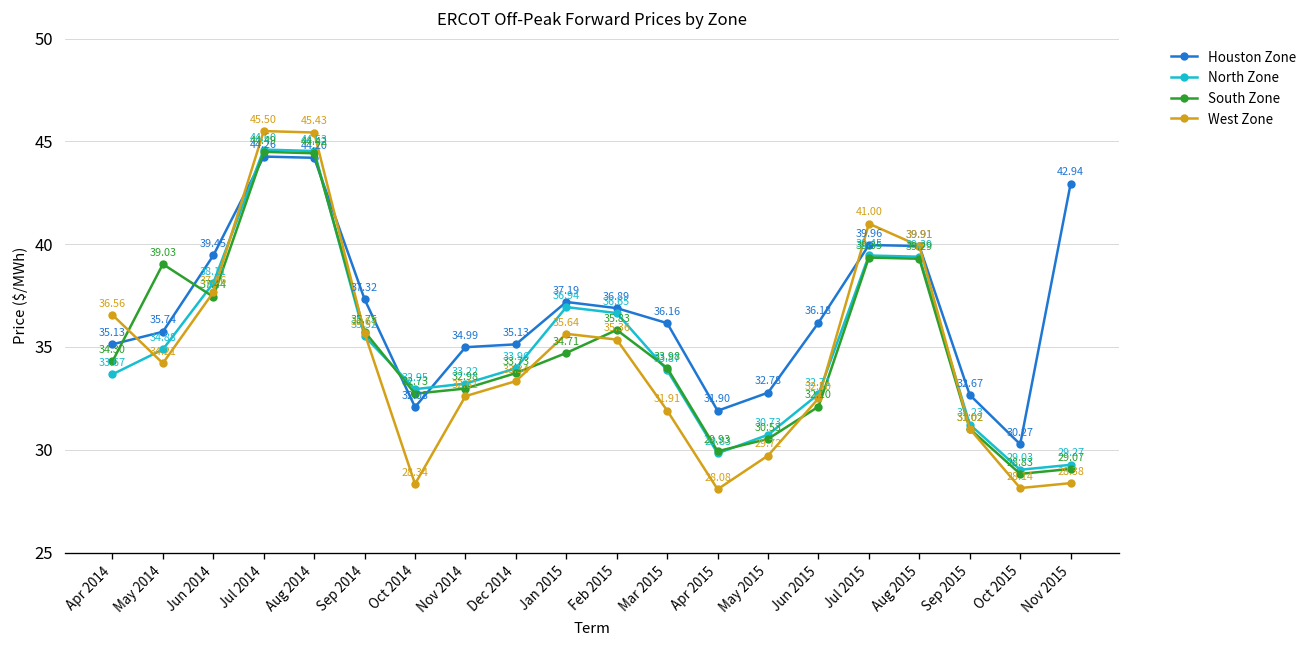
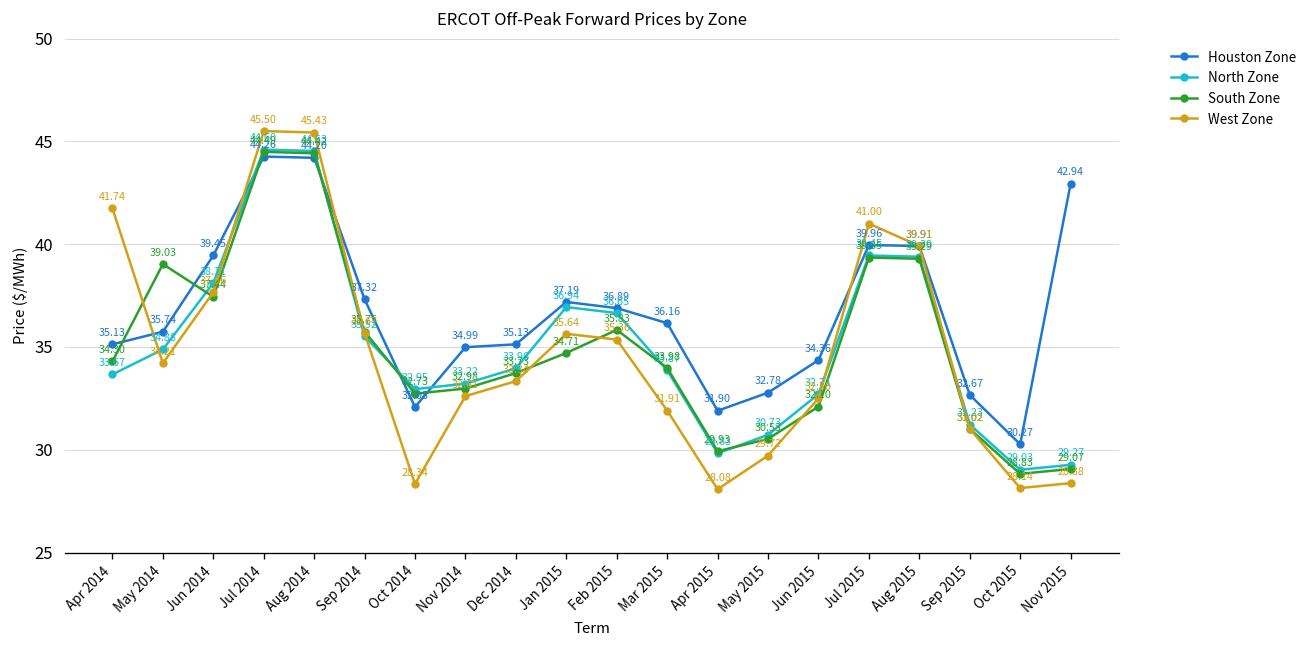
  {
    "Houston Zone": {
      "Apr 2014": 35.13,
      "May 2014": 35.74,
      "Jun 2014": 39.45,
      "Sep 2014": 37.32,
      "Nov 2014": 34.99,
      "Dec 2014": 35.13,
      "Mar 2015": 36.16,
      "Apr 2015": 31.90,
      "May 2015": 32.78,
-     "Jun 2015": 36.18,
+     "Jun 2015": 34.36,
      "Jul 2015": 39.96,
      "Sep 2015": 32.67,
      "Oct 2015": 30.27,
      "Nov 2015": 42.94
    },
    "North Zone": {
      "Jun 2014": 38.11
    },
    "South Zone": {
      "May 2014": 39.03
    },
    "West Zone": {
-     "Apr 2014": 36.56,
+     "Apr 2014": 41.74,
      "Jul 2014": 45.50,
      "Aug 2014": 45.43,
      "Oct 2014": 28.34,
      "Jan 2015": 35.64,
      "Mar 2015": 31.91,
      "Apr 2015": 28.08,
      "Jul 2015": 41.00
    }
  }
